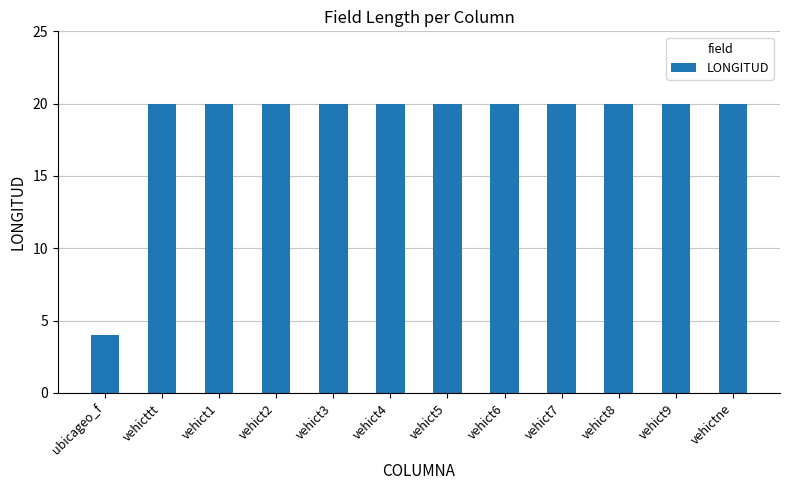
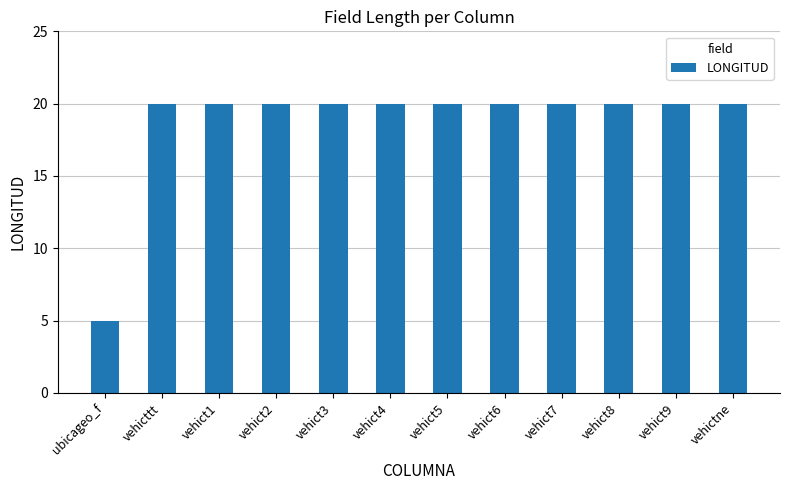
  {
-   "ubicageo_f": 4,
+   "ubicageo_f": 5,
    "vehicttt": 20,
    "vehict1": 20,
    "vehict2": 20,
    "vehict3": 20,
    "vehict4": 20,
    "vehict5": 20,
    "vehict6": 20,
    "vehict7": 20,
    "vehict8": 20,
    "vehict9": 20,
    "vehictne": 20
  }
